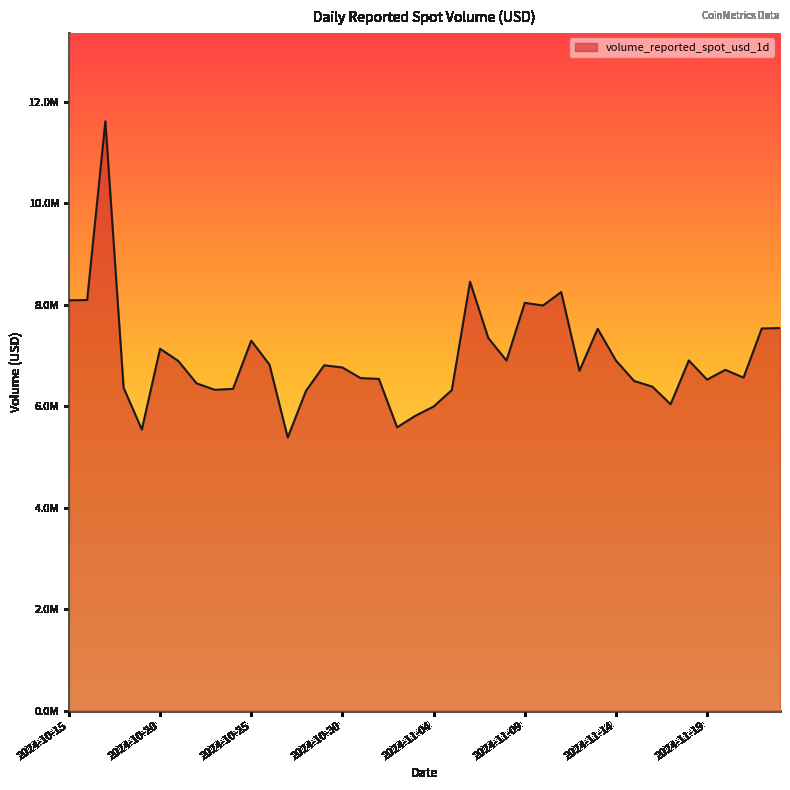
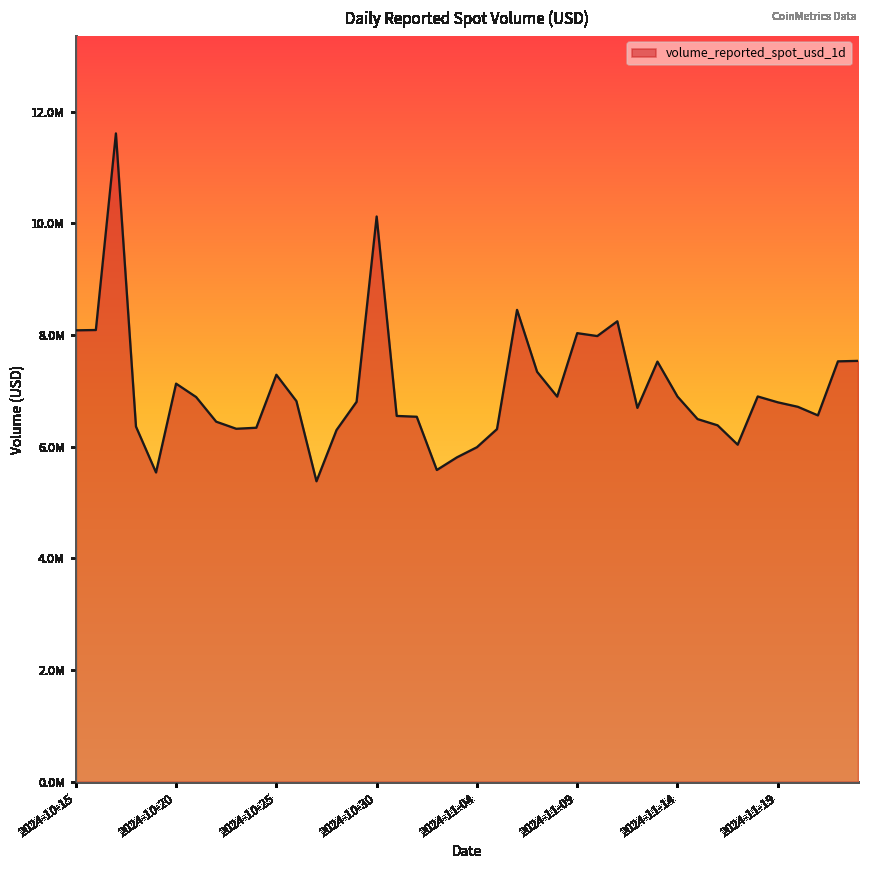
  {
    "2024-10-15": 8100000,
    "2024-10-20": 7100000,
    "2024-10-25": 7300000,
-   "2024-10-30": 6800000,
+   "2024-10-30": 10100000,
    "2024-11-04": 6000000,
    "2024-11-09": 8000000,
    "2024-11-14": 6900000,
-   "2024-11-19": 6500000
+   "2024-11-19": 6800000
  }
